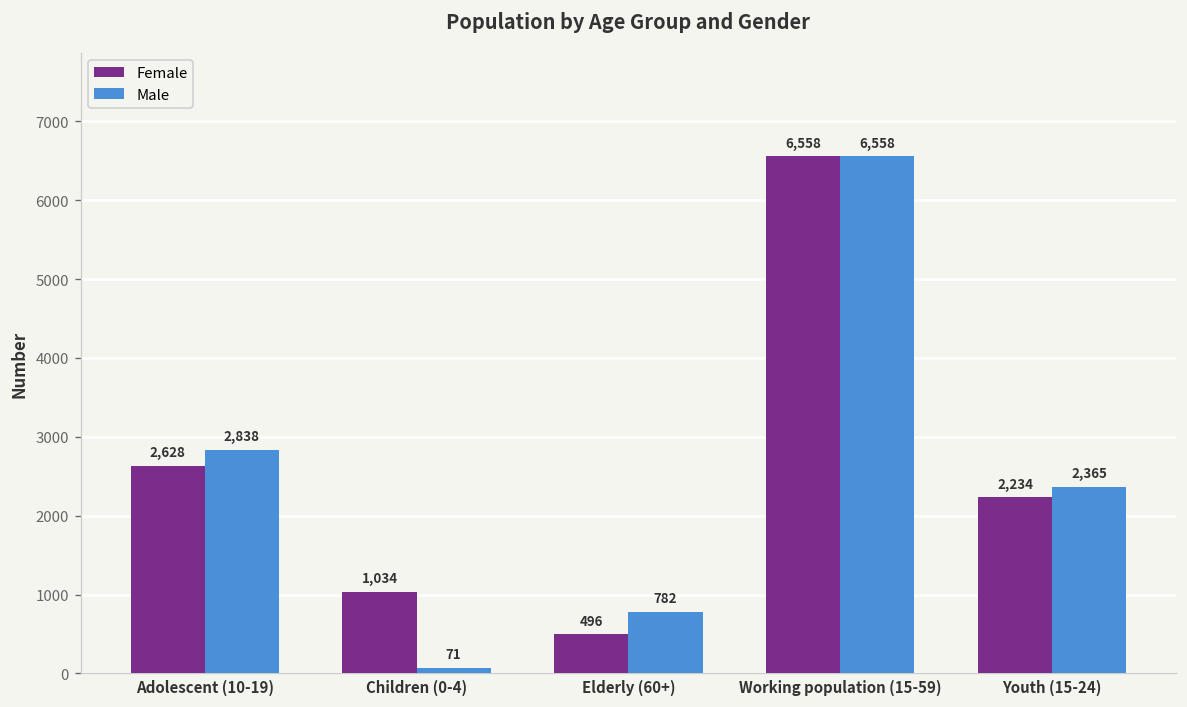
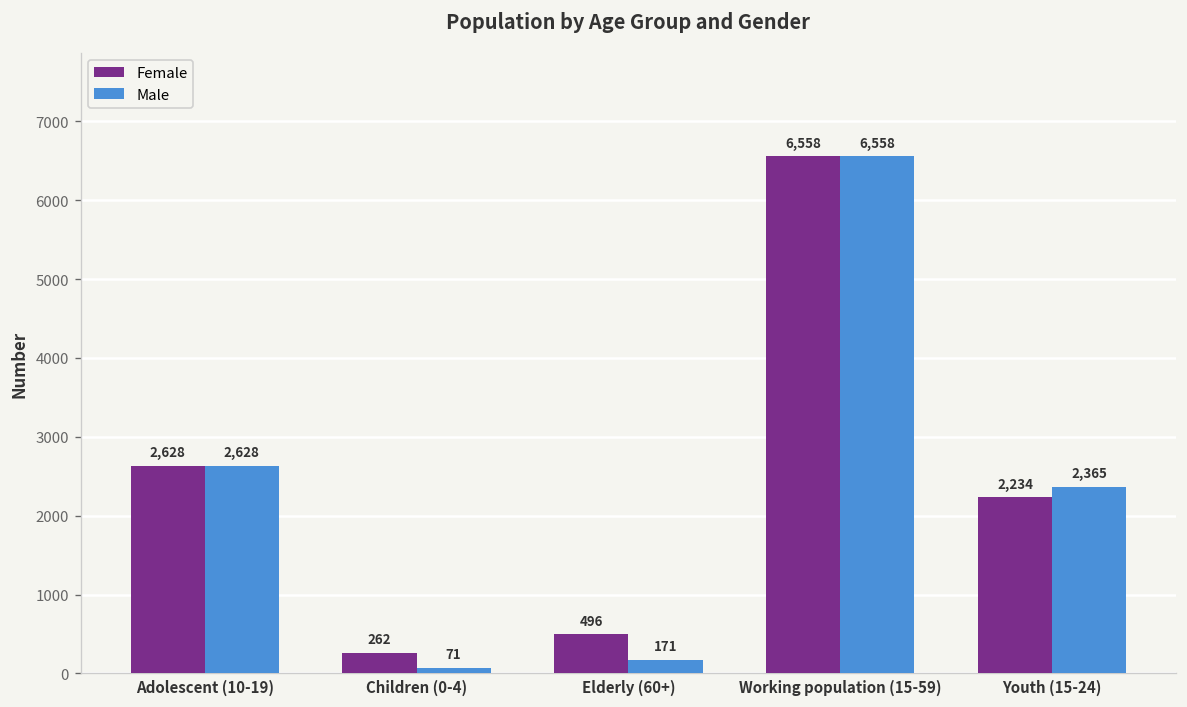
  {
    "Female": {
      "Adolescent (10-19)": "2,628",
-     "Children (0-4)": "1,034",
+     "Children (0-4)": "262",
      "Elderly (60+)": "496",
      "Working population (15-59)": "6,558",
      "Youth (15-24)": "2,234"
    },
    "Male": {
-     "Adolescent (10-19)": "2,838",
+     "Adolescent (10-19)": "2,628",
      "Children (0-4)": "71",
-     "Elderly (60+)": "782",
+     "Elderly (60+)": "171",
      "Working population (15-59)": "6,558",
      "Youth (15-24)": "2,365"
    }
  }
